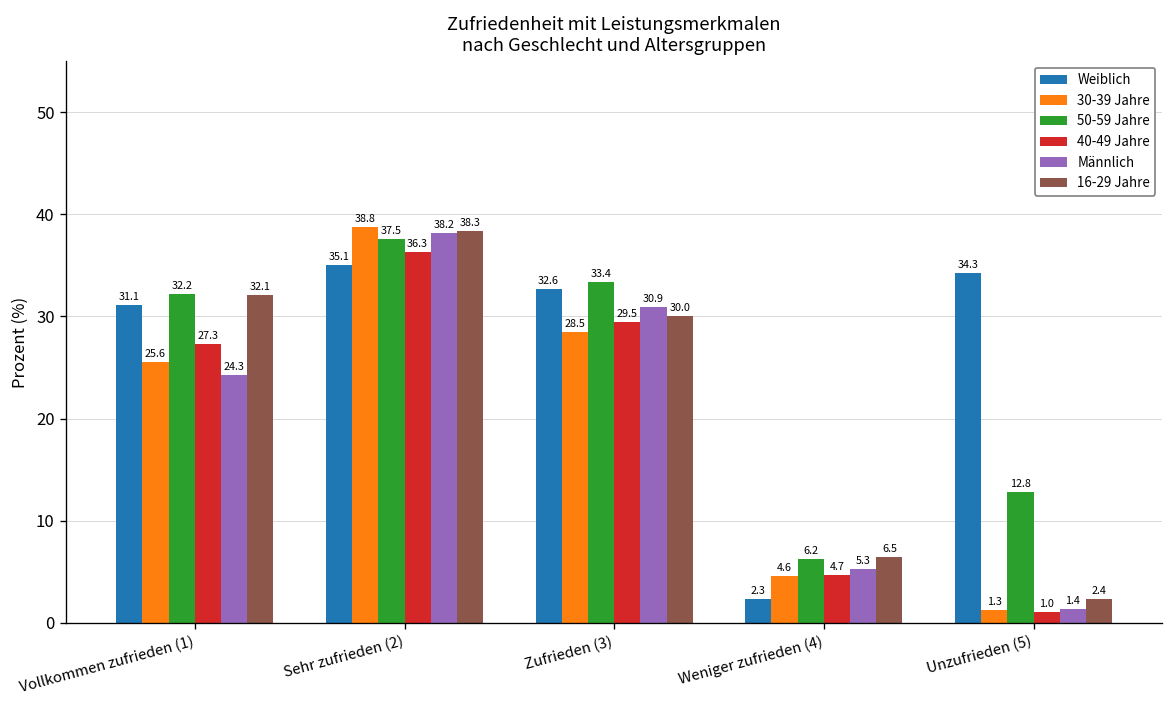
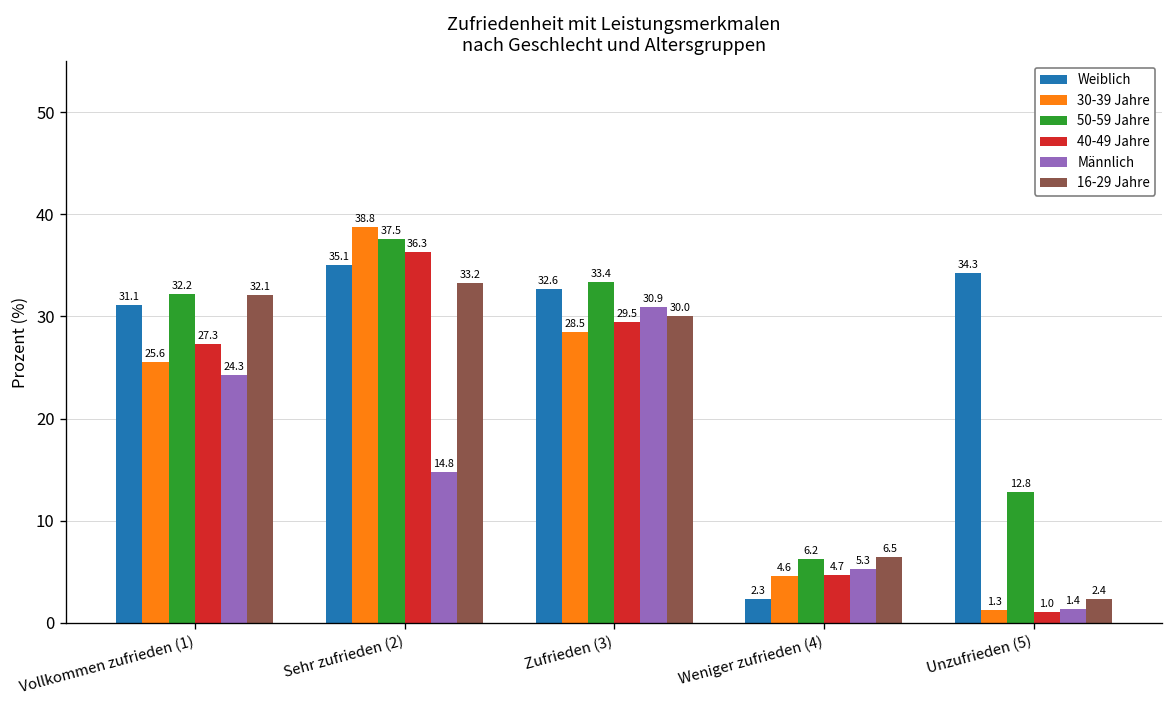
  {
    "Weiblich": {
      "Vollkommen zufrieden (1)": 31.1,
      "Sehr zufrieden (2)": 35.1,
      "Zufrieden (3)": 32.6,
      "Weniger zufrieden (4)": 2.3,
      "Unzufrieden (5)": 34.3
    },
    "30-39 Jahre": {
      "Vollkommen zufrieden (1)": 25.6,
      "Sehr zufrieden (2)": 38.8,
      "Zufrieden (3)": 28.5,
      "Weniger zufrieden (4)": 4.6,
      "Unzufrieden (5)": 1.3
    },
    "50-59 Jahre": {
      "Vollkommen zufrieden (1)": 32.2,
      "Sehr zufrieden (2)": 37.5,
      "Zufrieden (3)": 33.4,
      "Weniger zufrieden (4)": 6.2,
      "Unzufrieden (5)": 12.8
    },
    "40-49 Jahre": {
      "Vollkommen zufrieden (1)": 27.3,
      "Sehr zufrieden (2)": 36.3,
      "Zufrieden (3)": 29.5,
      "Weniger zufrieden (4)": 4.7,
      "Unzufrieden (5)": 1.0
    },
    "Männlich": {
      "Vollkommen zufrieden (1)": 24.3,
-     "Sehr zufrieden (2)": 38.2,
+     "Sehr zufrieden (2)": 14.8,
      "Zufrieden (3)": 30.9,
      "Weniger zufrieden (4)": 5.3,
      "Unzufrieden (5)": 1.4
    },
    "16-29 Jahre": {
      "Vollkommen zufrieden (1)": 32.1,
-     "Sehr zufrieden (2)": 38.3,
+     "Sehr zufrieden (2)": 33.2,
      "Zufrieden (3)": 30.0,
      "Weniger zufrieden (4)": 6.5,
      "Unzufrieden (5)": 2.4
    }
  }
